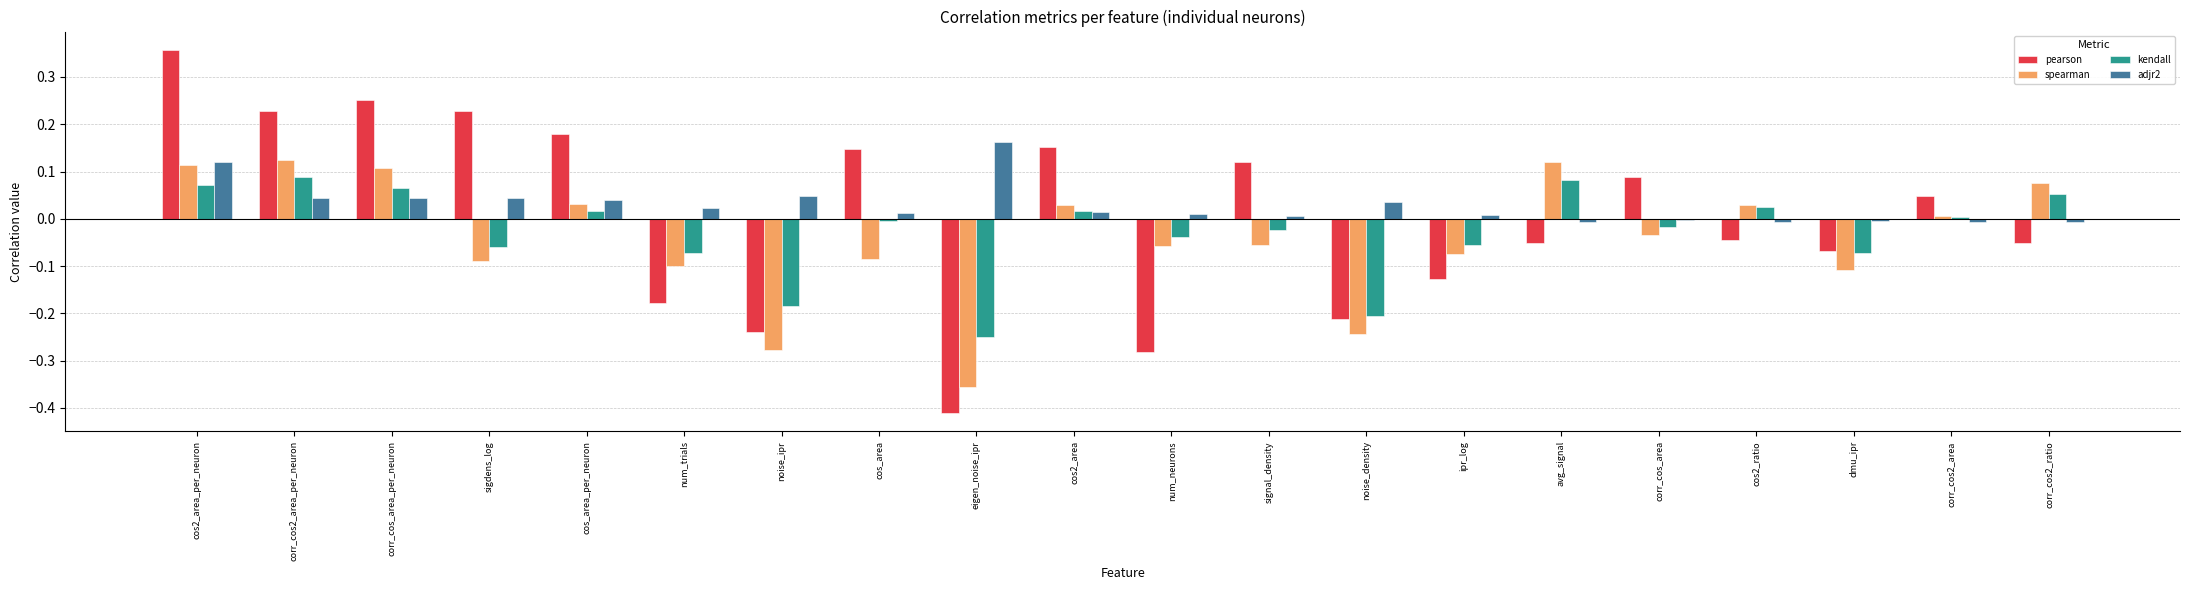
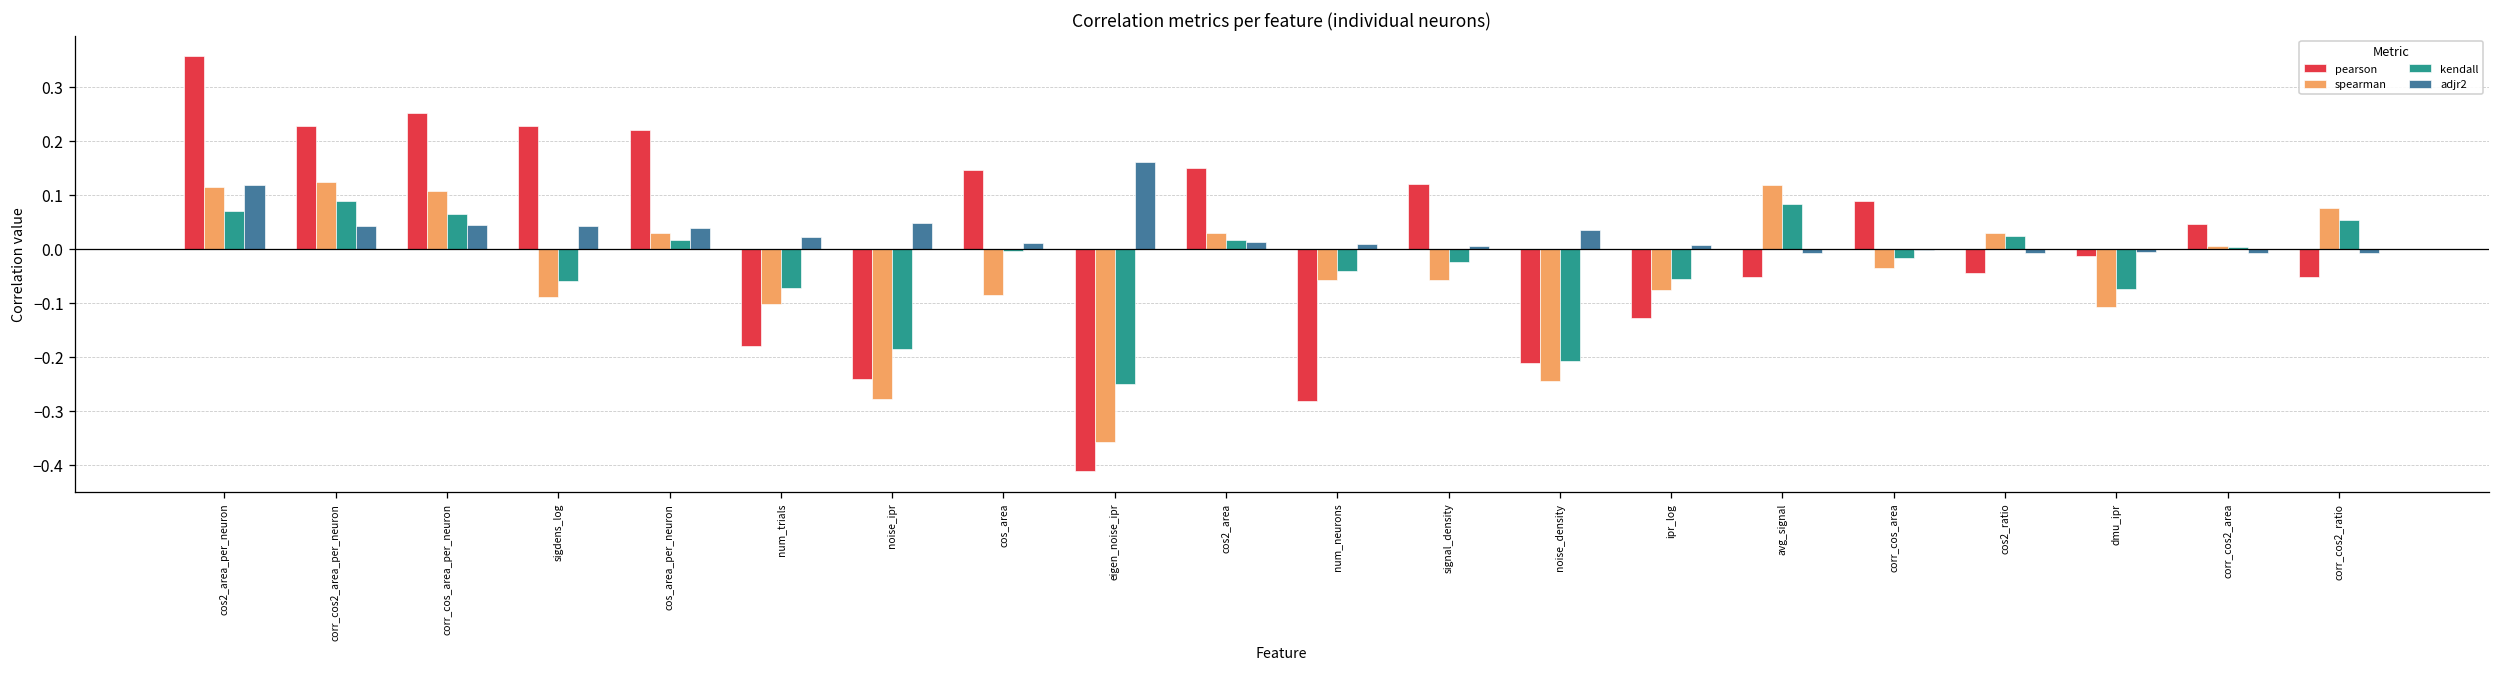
  {
    "pearson": {
      "cos2_area_per_neuron": 0.36,
      "corr_cos2_area_per_neuron": 0.23,
      "corr_cos_area_per_neuron": 0.25,
      "sigdens_log": 0.23,
-     "cos_area_per_neuron": 0.18,
+     "cos_area_per_neuron": 0.22,
      "num_trials": -0.18,
      "noise_ipr": -0.24,
      "cos_area": 0.15,
      "eigen_noise_ipr": -0.41,
      "cos2_area": 0.15,
      "num_neurons": -0.28,
      "signal_density": 0.12,
      "noise_density": -0.21,
      "ipr_log": -0.13,
      "avg_signal": -0.05,
      "corr_cos_area": 0.09,
      "cos2_ratio": -0.04,
-     "dmu_ipr": -0.07,
+     "dmu_ipr": -0.01,
      "corr_cos2_area": 0.05,
      "corr_cos2_ratio": -0.05
    },
    "spearman": {
      "cos2_area_per_neuron": 0.11,
      "corr_cos2_area_per_neuron": 0.13,
      "corr_cos_area_per_neuron": 0.11,
      "sigdens_log": -0.09,
      "cos_area_per_neuron": 0.03,
      "num_trials": -0.10,
      "noise_ipr": -0.28,
      "cos_area": -0.09,
      "eigen_noise_ipr": -0.36,
      "cos2_area": 0.03,
      "num_neurons": -0.06,
      "signal_density": -0.06,
      "noise_density": -0.24,
      "ipr_log": -0.08,
      "avg_signal": 0.12,
      "corr_cos_area": -0.04,
      "cos2_ratio": 0.03,
      "dmu_ipr": -0.11,
      "corr_cos2_area": 0.01,
      "corr_cos2_ratio": 0.08
    }
  }
